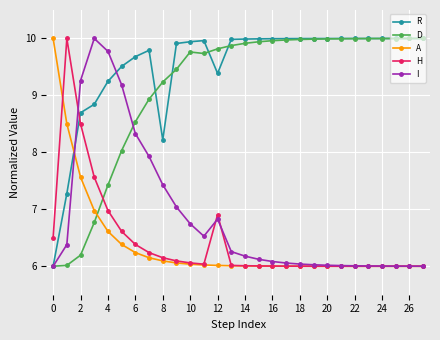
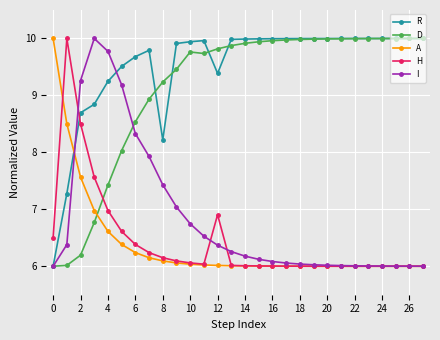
  {
    "R": {
      "2": 8.7,
      "4": 9.2,
      "6": 9.7,
      "8": 8.2,
      "10": 9.9,
      "12": 9.4,
      "14": 10.0
    },
    "D": {
      "2": 6.2,
      "4": 7.4,
      "6": 8.5,
      "8": 9.2,
      "10": 9.8,
      "12": 9.8,
      "14": 9.9
    },
    "A": {
      "0": 10.0,
      "2": 7.6,
      "4": 6.6,
      "6": 6.2,
      "8": 6.1,
      "12": 6.0
    },
    "H": {
      "0": 6.5,
      "2": 8.5,
      "4": 7.0,
      "6": 6.4,
      "8": 6.1,
      "12": 6.9
    },
    "I": {
      "2": 9.3,
      "4": 9.8,
      "6": 8.3,
      "8": 7.4,
      "10": 6.7,
-     "12": 6.8,
+     "12": 6.4,
      "14": 6.2,
      "16": 6.1
    }
  }
